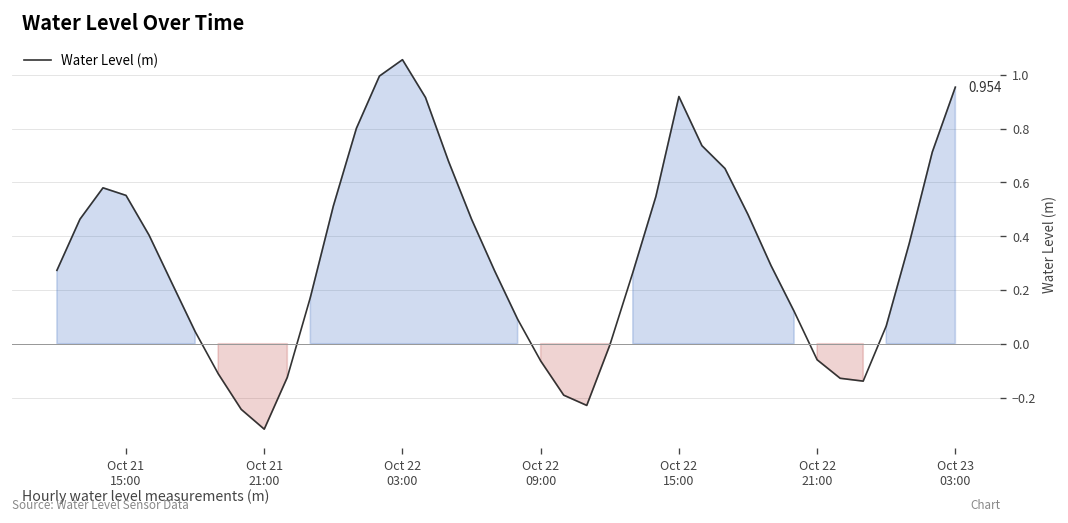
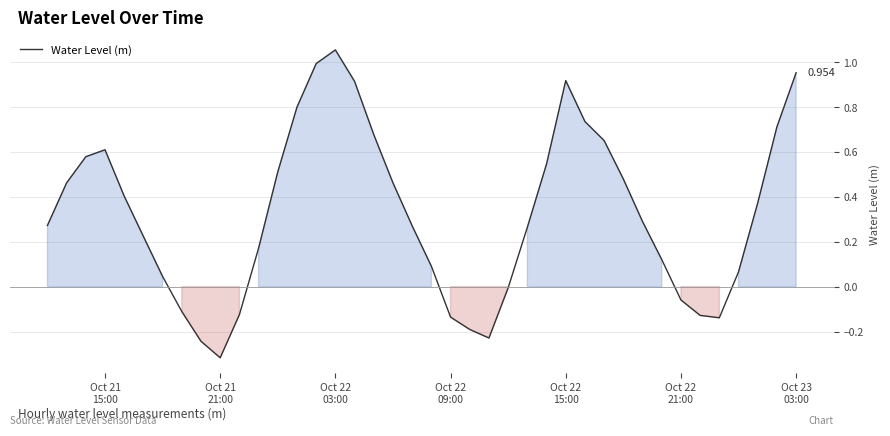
  {
-   "Oct 21 15:00": 0.55,
+   "Oct 21 15:00": 0.61,
    "Oct 21 21:00": -0.32,
    "Oct 22 03:00": 1.06,
-   "Oct 22 09:00": -0.06,
+   "Oct 22 09:00": -0.14,
    "Oct 22 15:00": 0.92,
    "Oct 22 21:00": -0.06
  }
